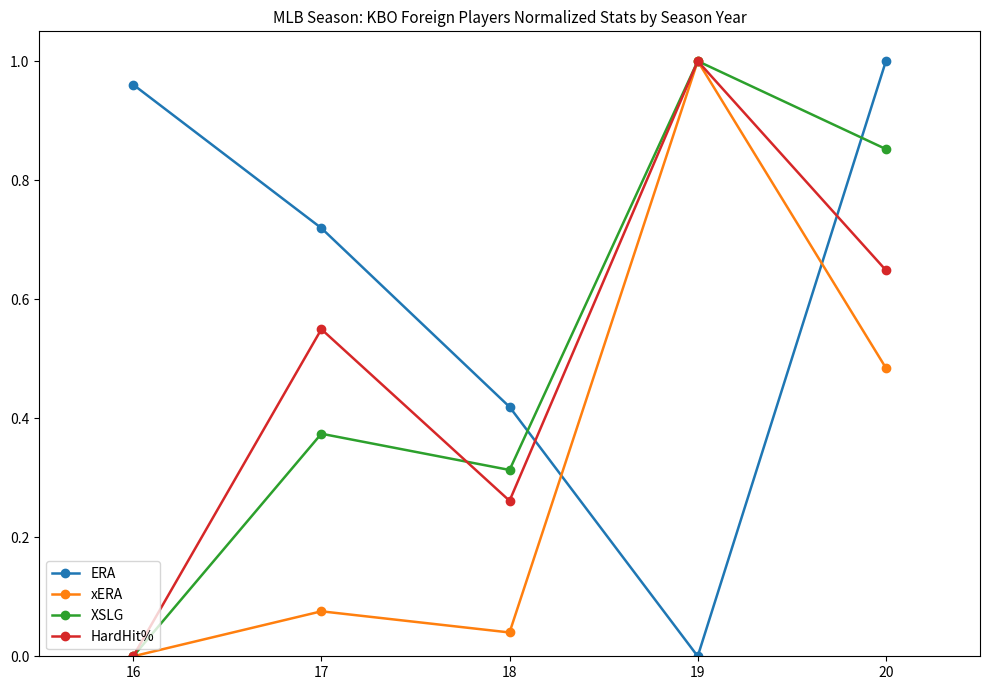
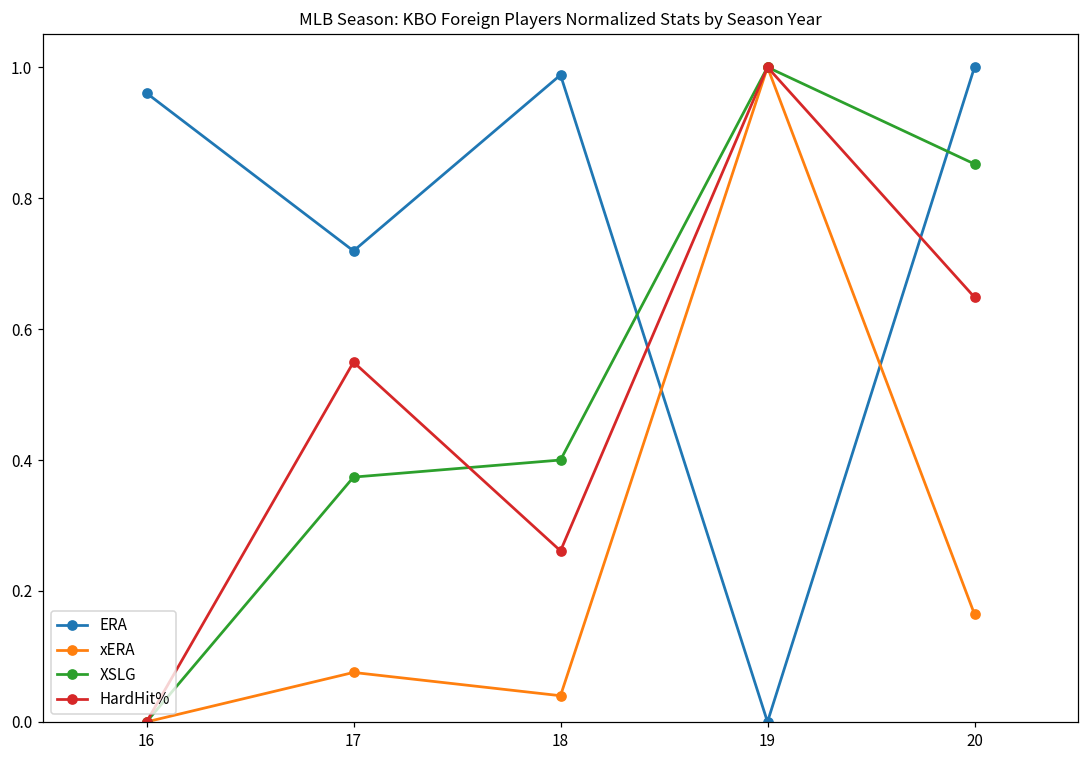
  {
    "ERA": {
      "16": 0.96,
      "17": 0.72,
-     "18": 0.42,
+     "18": 0.99,
      "19": 0.00,
      "20": 1.00
    },
    "xERA": {
      "17": 0.08,
      "18": 0.04,
-     "20": 0.48
+     "20": 0.16
    },
    "XSLG": {
      "17": 0.37,
-     "18": 0.31,
+     "18": 0.40,
      "20": 0.85
    },
    "HardHit%": {
      "17": 0.55,
      "18": 0.26,
      "20": 0.65
    }
  }
